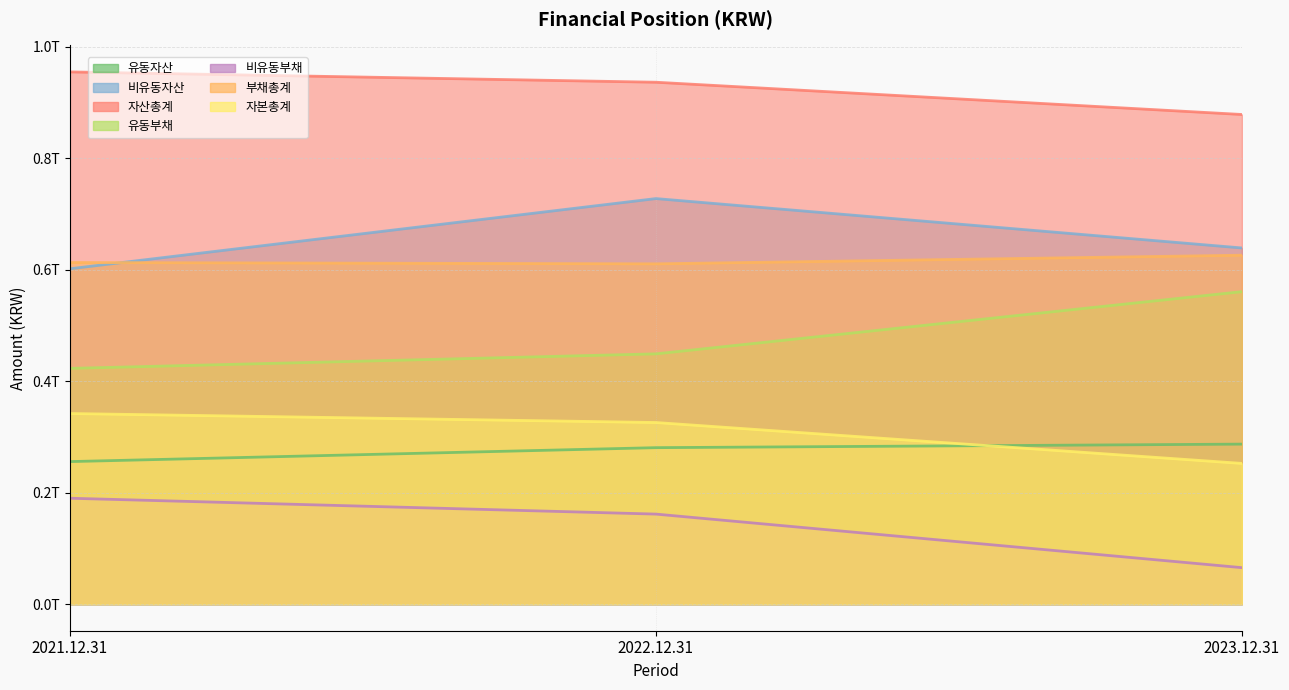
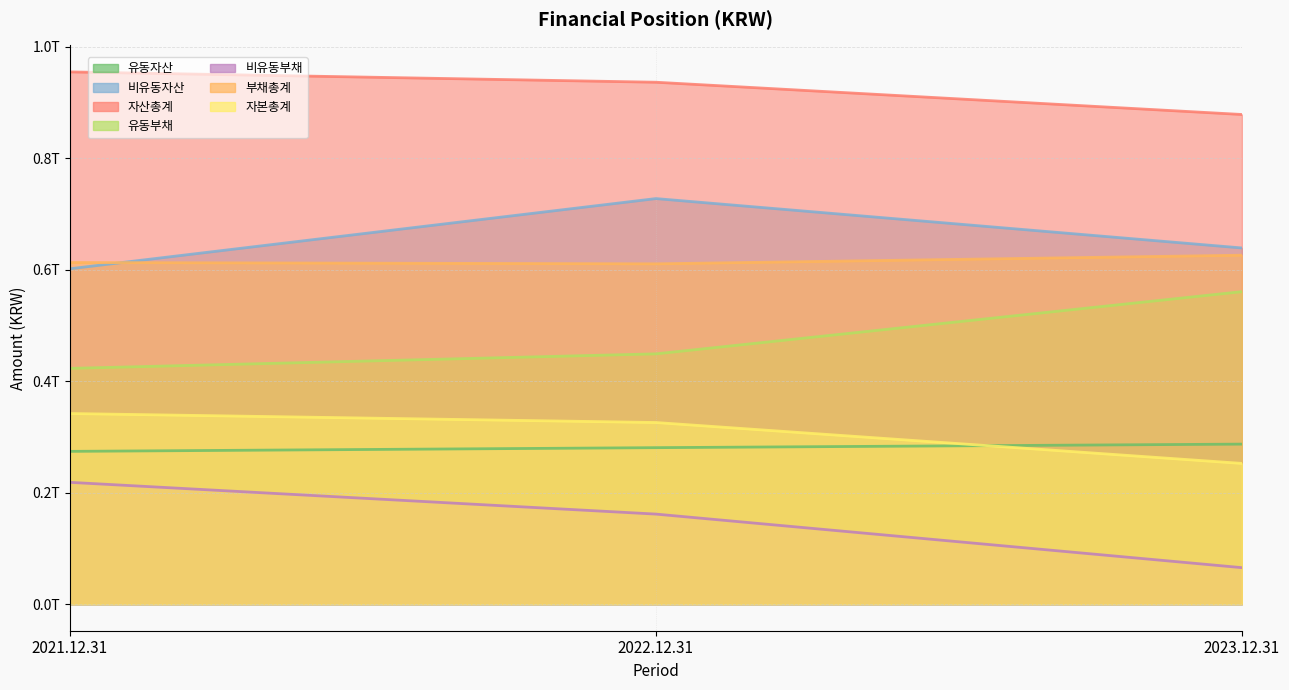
  {
    "유동자산": {
-     "2021.12.31": "0.26T",
+     "2021.12.31": "0.27T",
      "2022.12.31": "0.28T",
      "2023.12.31": "0.29T"
    },
    "비유동자산": {
      "2021.12.31": "0.60T",
      "2022.12.31": "0.73T",
      "2023.12.31": "0.64T"
    },
    "유동부채": {
      "2021.12.31": "0.42T",
      "2022.12.31": "0.45T",
      "2023.12.31": "0.56T"
    },
    "비유동부채": {
-     "2021.12.31": "0.19T",
+     "2021.12.31": "0.22T",
      "2022.12.31": "0.16T",
      "2023.12.31": "0.07T"
    }
  }
